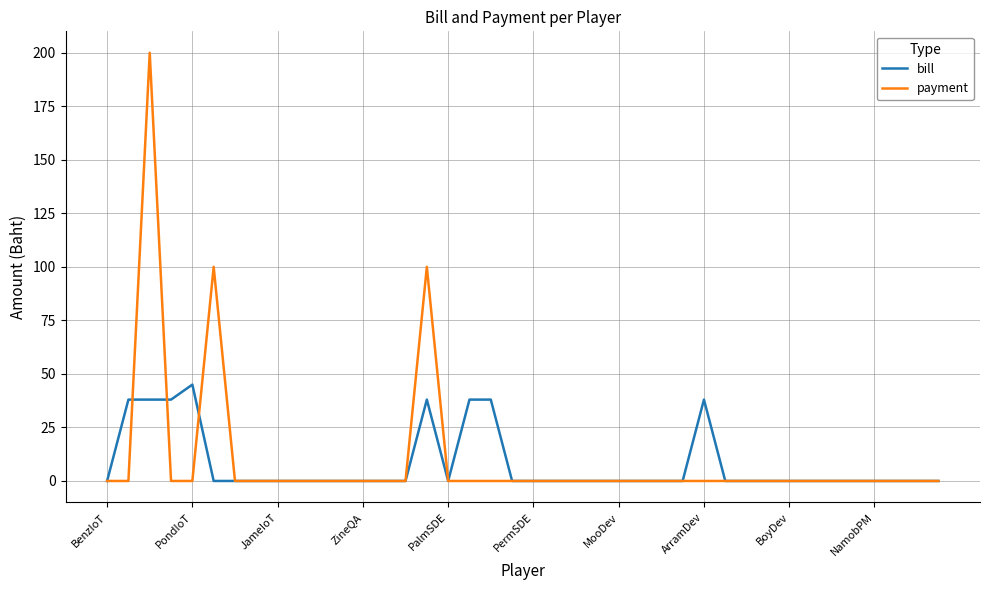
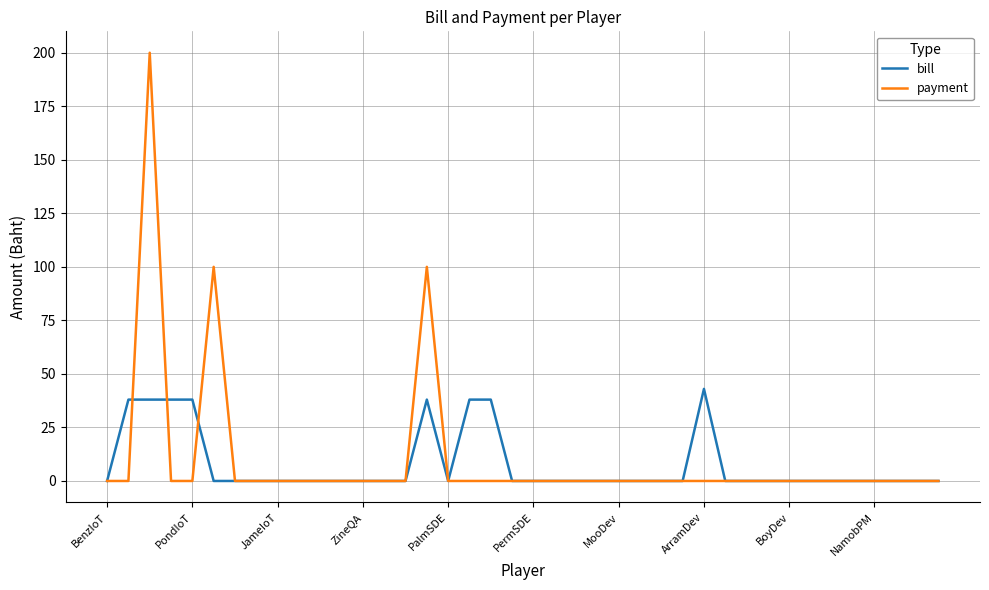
  {
    "bill": {
-     "PondIoT": 45,
-     "ArramDev": 38
+     "PondIoT": 38,
+     "ArramDev": 43
    },
    "payment": {
      "PondIoT": 0,
      "ArramDev": 0
    }
  }
